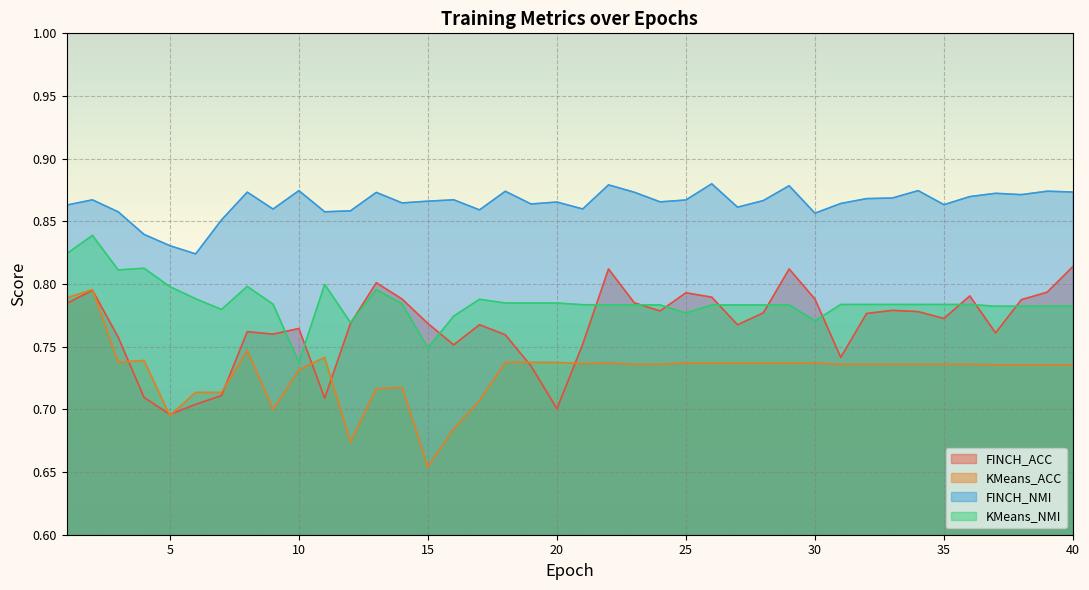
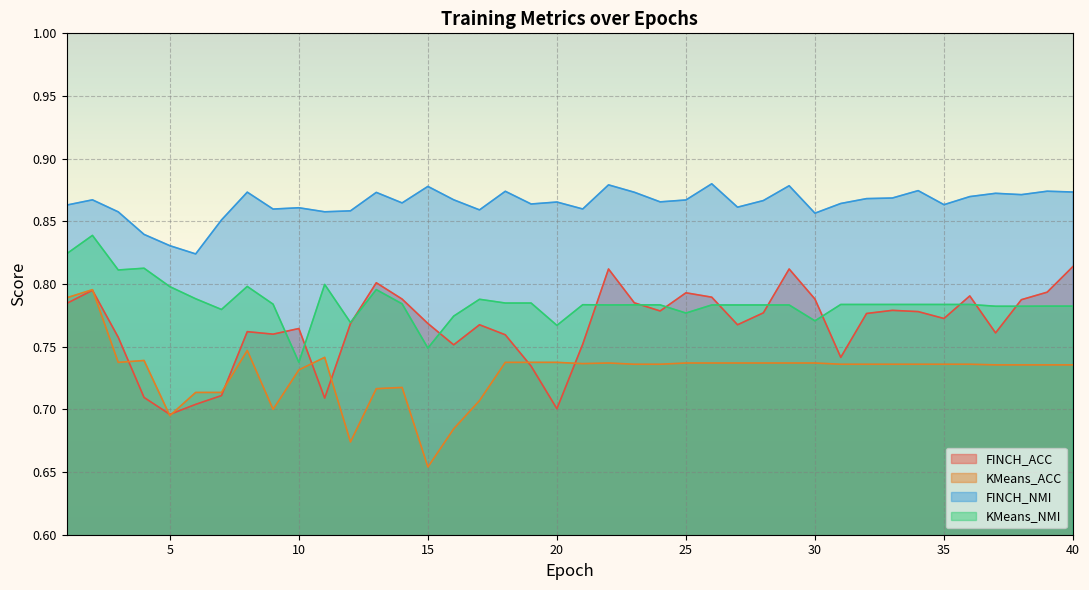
  {
    "FINCH_NMI": {
      "5": 0.831,
-     "10": 0.874,
-     "15": 0.866,
+     "10": 0.861,
+     "15": 0.878,
      "20": 0.865,
      "25": 0.867,
      "30": 0.857,
      "35": 0.863,
      "40": 0.873
    },
    "KMeans_NMI": {
      "5": 0.798,
      "10": 0.737,
      "15": 0.749,
-     "20": 0.785,
+     "20": 0.767,
      "25": 0.777,
      "30": 0.771,
      "35": 0.784,
      "40": 0.782
    }
  }
